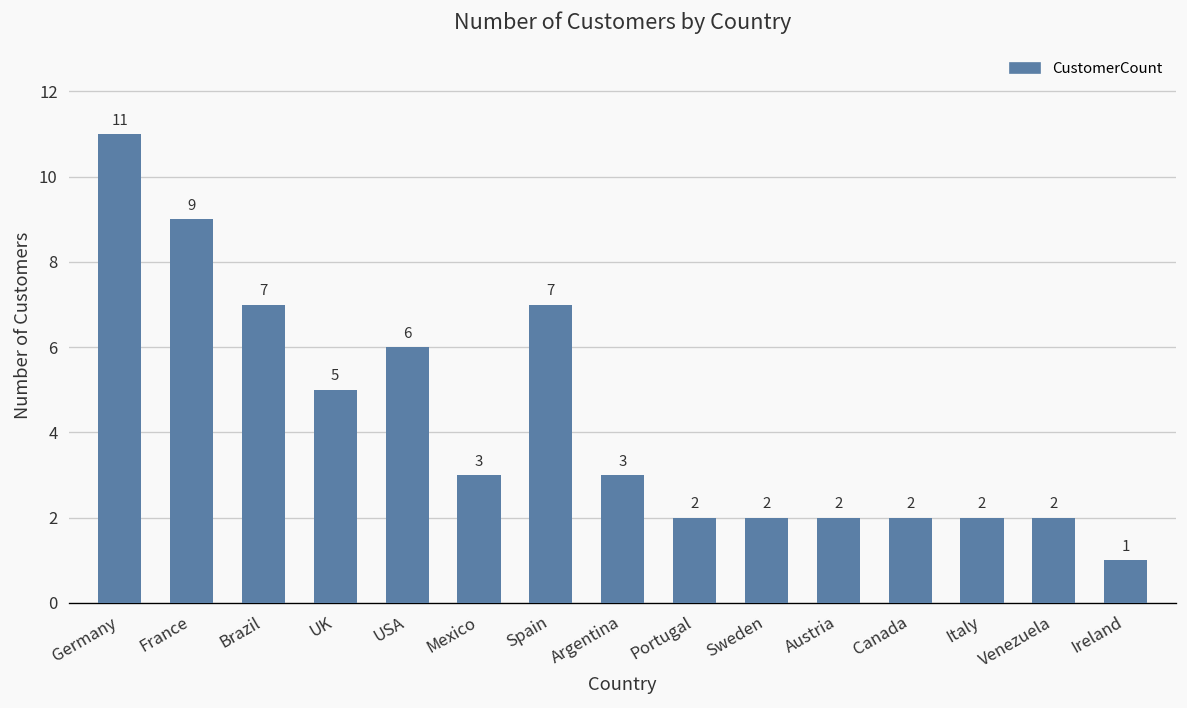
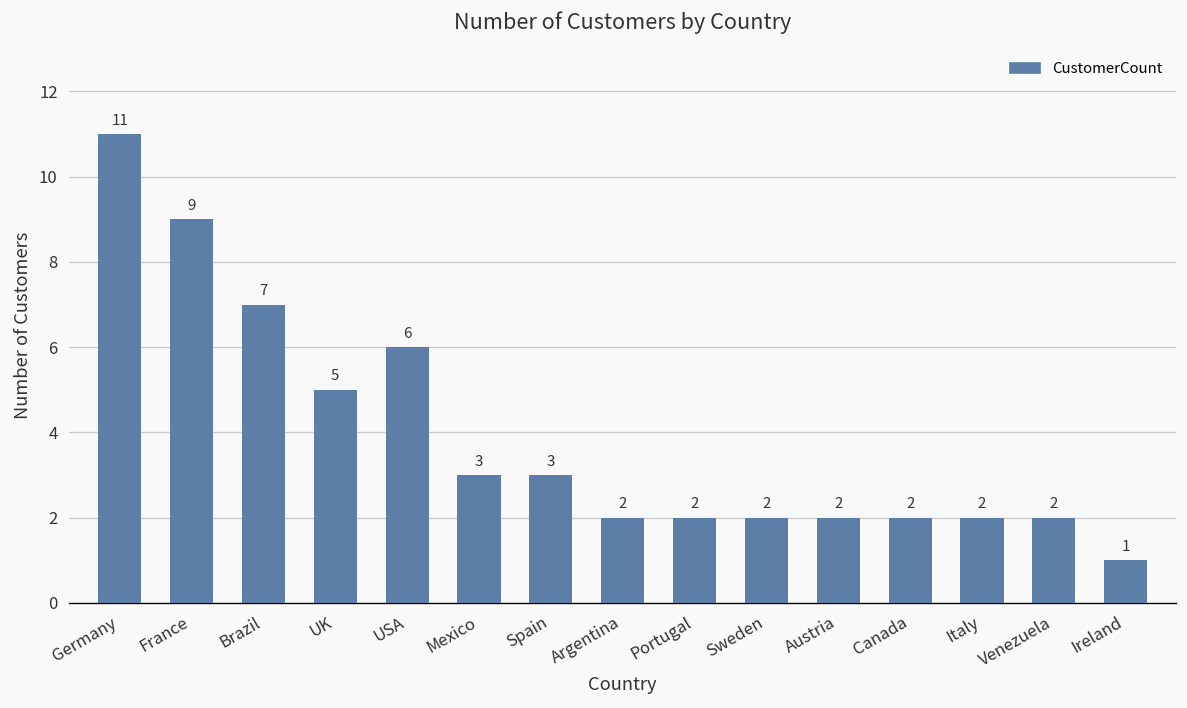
  {
    "Germany": 11,
    "France": 9,
    "Brazil": 7,
    "UK": 5,
    "USA": 6,
    "Mexico": 3,
-   "Spain": 7,
-   "Argentina": 3,
+   "Spain": 3,
+   "Argentina": 2,
    "Portugal": 2,
    "Sweden": 2,
    "Austria": 2,
    "Canada": 2,
    "Italy": 2,
    "Venezuela": 2,
    "Ireland": 1
  }
